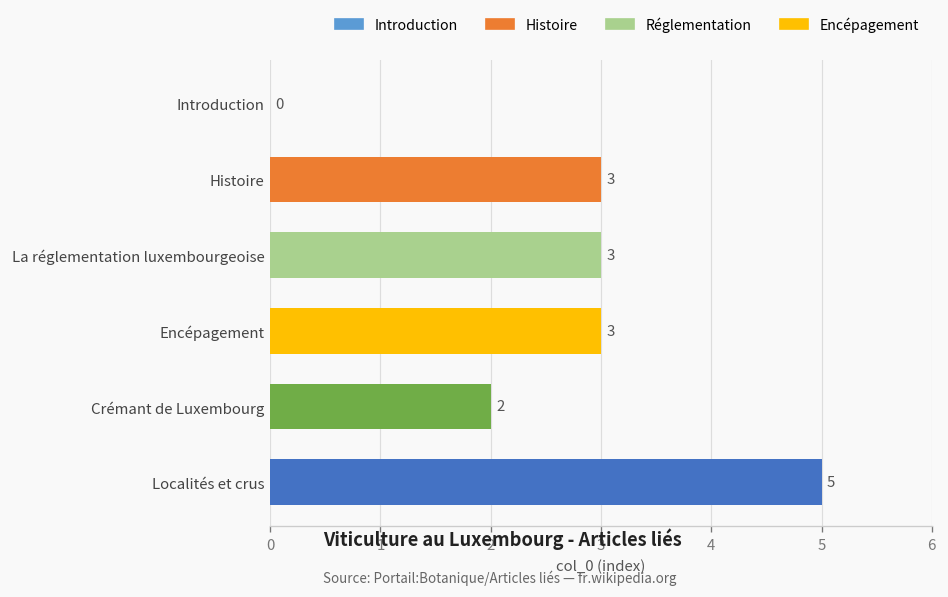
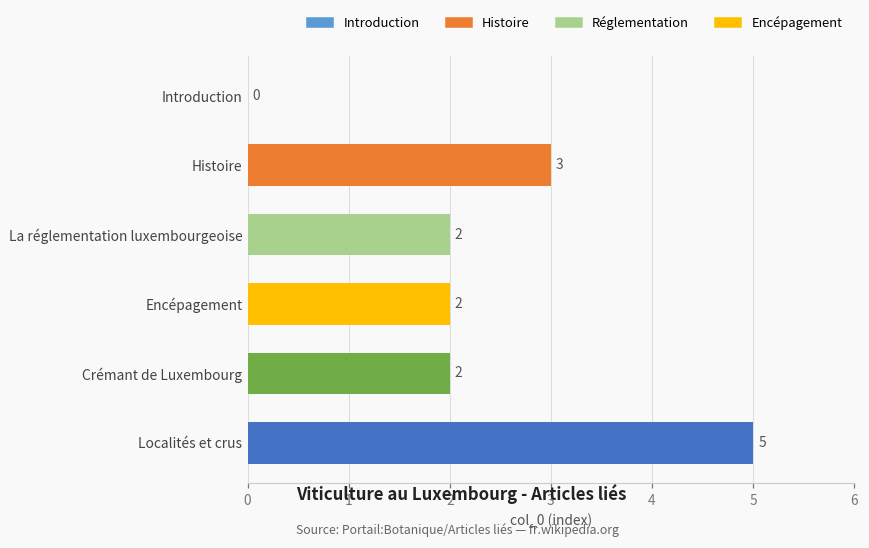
  {
    "Introduction": 0,
    "Histoire": 3,
-   "La réglementation luxembourgeoise": 3,
-   "Encépagement": 3,
+   "La réglementation luxembourgeoise": 2,
+   "Encépagement": 2,
    "Crémant de Luxembourg": 2,
    "Localités et crus": 5
  }
